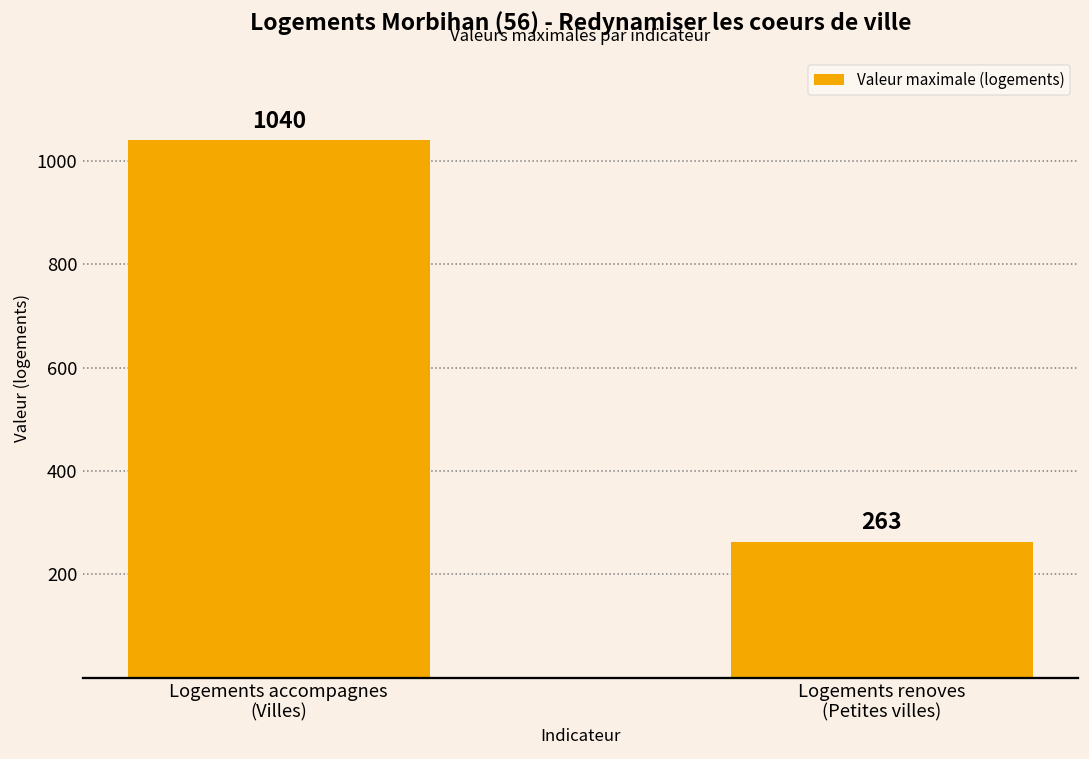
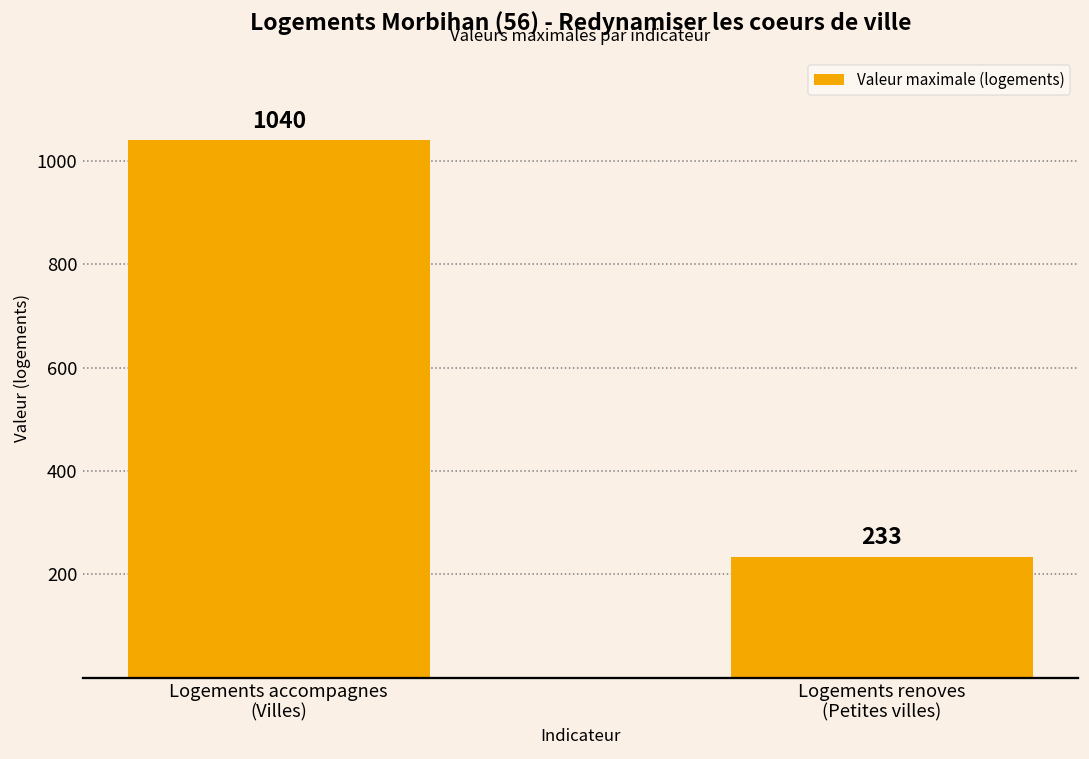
  {
    "Logements accompagnes (Villes)": 1040,
-   "Logements renoves (Petites villes)": 263
+   "Logements renoves (Petites villes)": 233
  }
